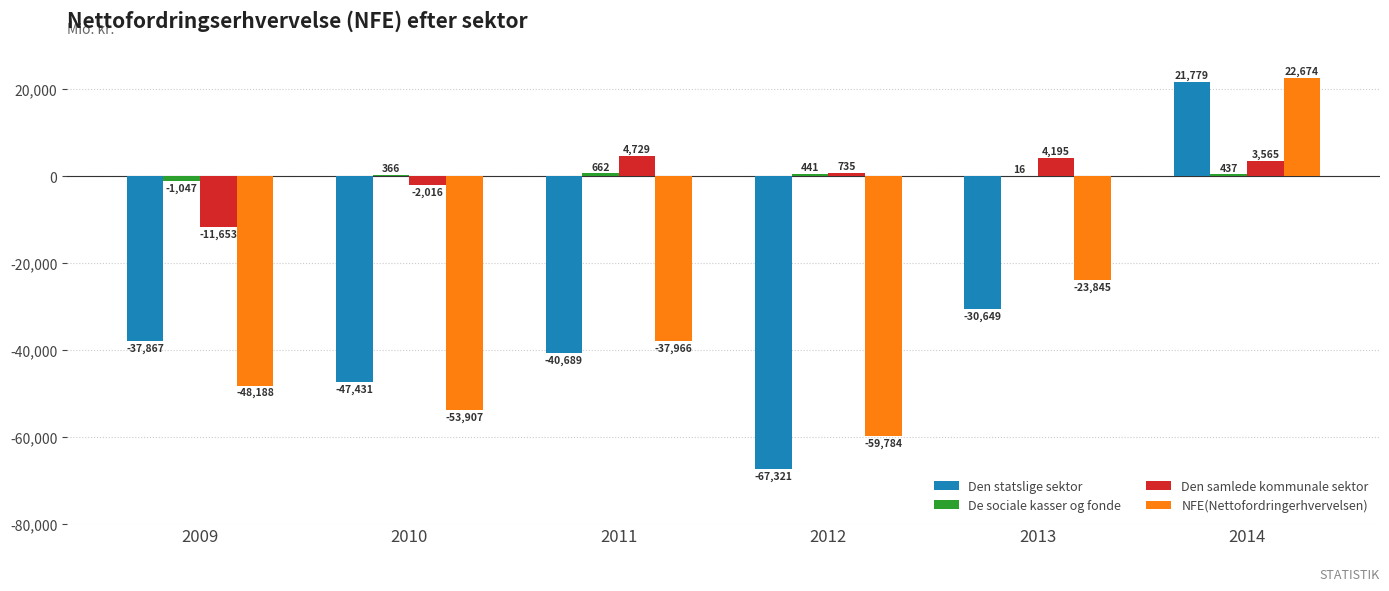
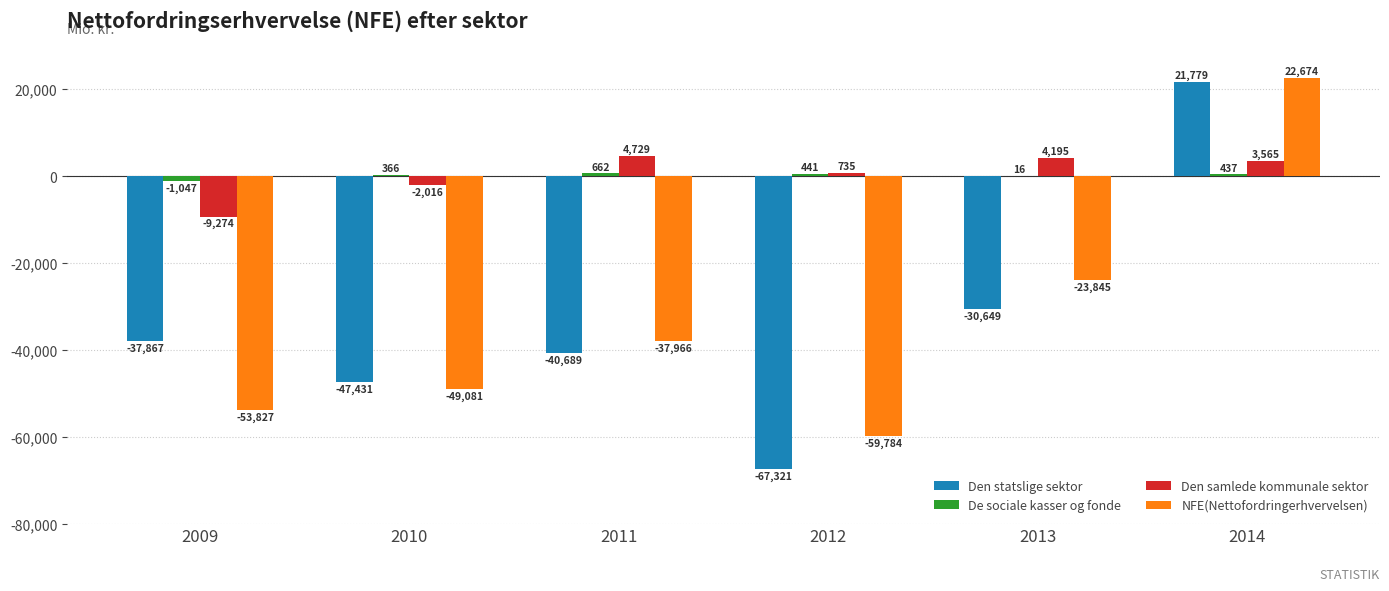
  {
    "Den statslige sektor": {
      "2009": "-37,867",
      "2010": "-47,431",
      "2011": "-40,689",
      "2012": "-67,321",
      "2013": "-30,649",
      "2014": "21,779"
    },
    "De sociale kasser og fonde": {
      "2009": "-1,047",
      "2010": "366",
      "2011": "662",
      "2012": "441",
      "2013": "16",
      "2014": "437"
    },
    "Den samlede kommunale sektor": {
-     "2009": "-11,653",
+     "2009": "-9,274",
      "2010": "-2,016",
      "2011": "4,729",
      "2012": "735",
      "2013": "4,195",
      "2014": "3,565"
    },
    "NFE(Nettofordringerhvervelsen)": {
-     "2009": "-48,188",
-     "2010": "-53,907",
+     "2009": "-53,827",
+     "2010": "-49,081",
      "2011": "-37,966",
      "2012": "-59,784",
      "2013": "-23,845",
      "2014": "22,674"
    }
  }
